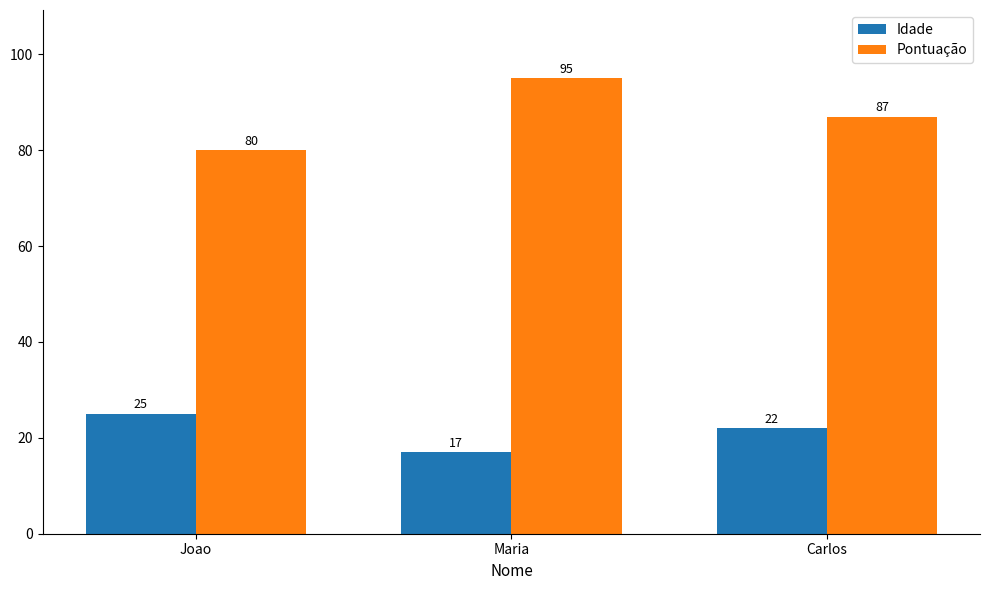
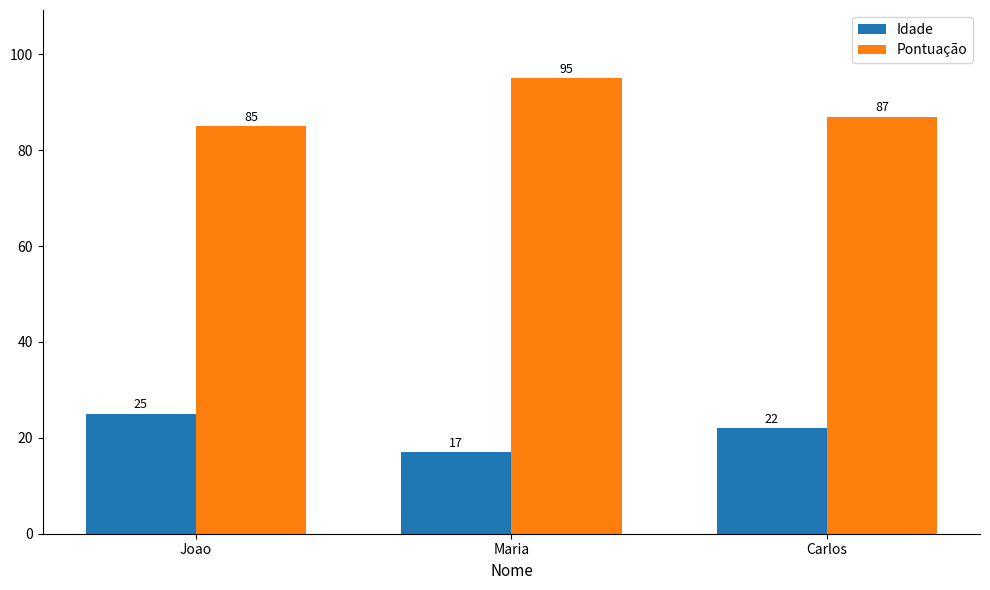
  {
    "Idade": {
      "Joao": 25,
      "Maria": 17,
      "Carlos": 22
    },
    "Pontuação": {
-     "Joao": 80,
+     "Joao": 85,
      "Maria": 95,
      "Carlos": 87
    }
  }
